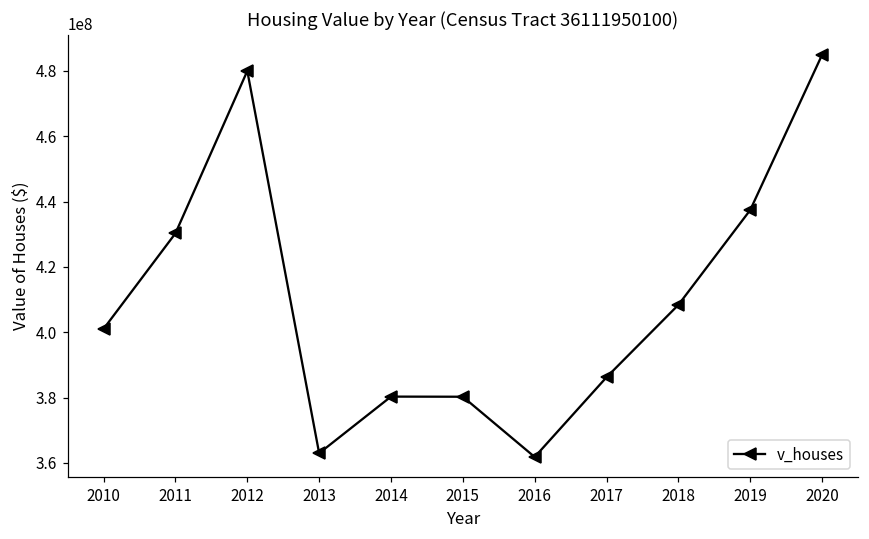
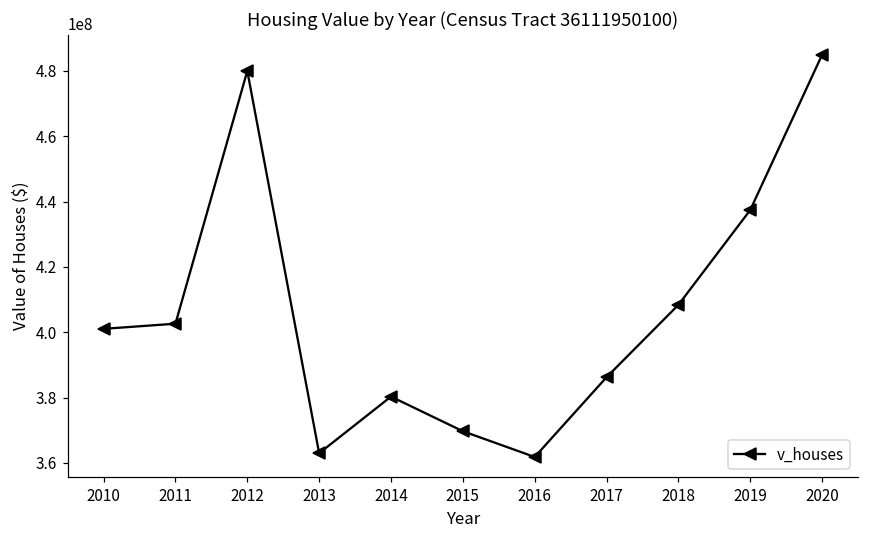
  {
    "2010": 401000000,
-   "2011": 430000000,
+   "2011": 403000000,
    "2012": 480000000,
    "2013": 363000000,
    "2014": 380000000,
-   "2015": 380000000,
+   "2015": 370000000,
    "2016": 362000000,
    "2017": 386000000,
    "2018": 408000000,
    "2019": 437000000,
    "2020": 485000000
  }
